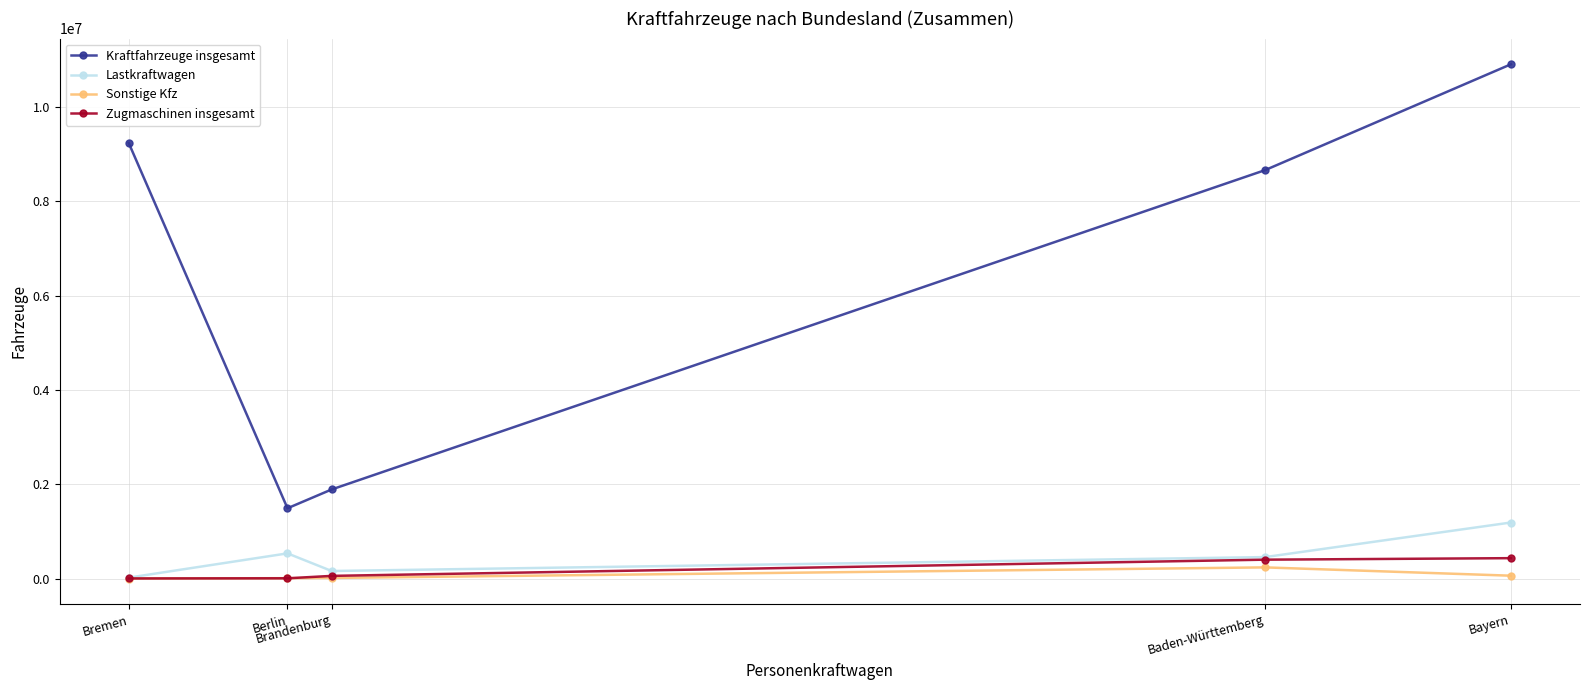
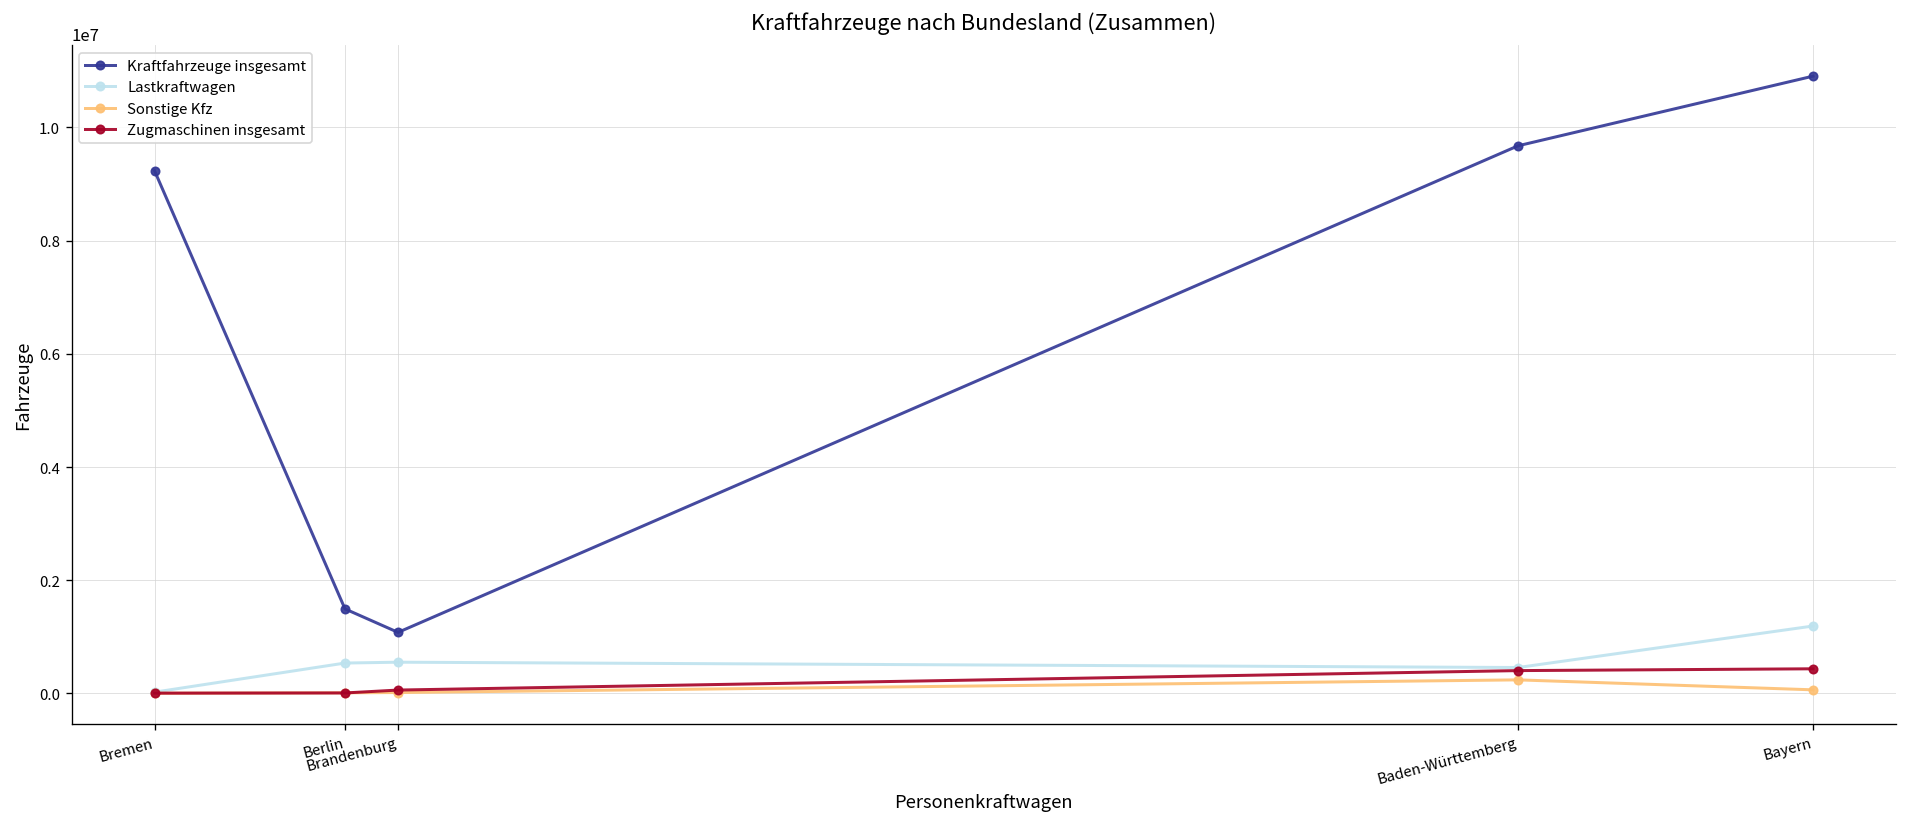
  {
    "Kraftfahrzeuge insgesamt": {
      "Bremen": 9200000,
      "Berlin": 1500000,
-     "Brandenburg": 1900000,
-     "Baden-Württemberg": 8700000,
+     "Brandenburg": 1100000,
+     "Baden-Württemberg": 9700000,
      "Bayern": 10900000
    },
    "Lastkraftwagen": {
      "Berlin": 500000,
-     "Brandenburg": 200000,
+     "Brandenburg": 600000,
      "Baden-Württemberg": 500000,
      "Bayern": 1200000
    },
    "Sonstige Kfz": {
      "Baden-Württemberg": 200000,
      "Bayern": 100000
    },
    "Zugmaschinen insgesamt": {
      "Baden-Württemberg": 400000,
      "Bayern": 400000
    }
  }
